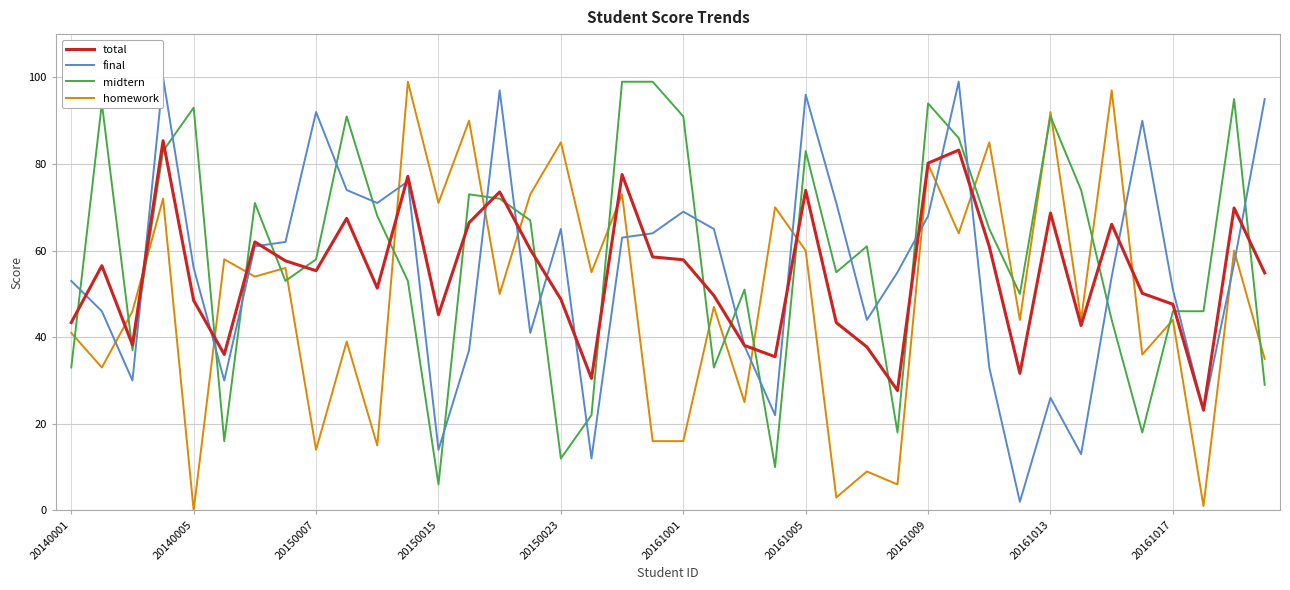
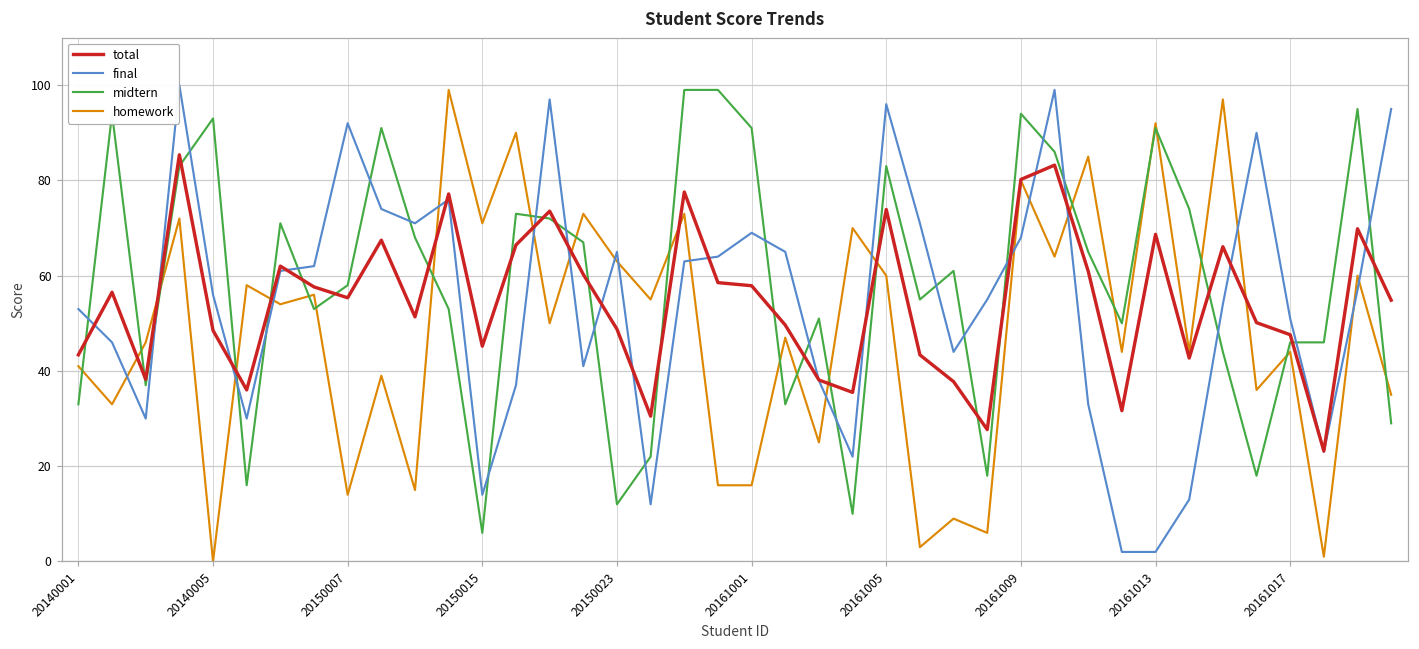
  {
    "total": {
      "20140001": 43,
      "20140005": 49,
      "20150007": 55,
      "20150015": 45,
      "20150023": 49,
      "20161001": 58,
      "20161005": 74,
      "20161013": 69,
      "20161017": 48
    },
    "final": {
      "20140001": 53,
      "20140005": 56,
      "20150007": 92,
      "20150015": 14,
      "20150023": 65,
      "20161001": 69,
      "20161005": 96,
      "20161009": 68,
-     "20161013": 26,
+     "20161013": 2,
      "20161017": 51
    },
    "midtern": {
      "20140001": 33,
      "20140005": 93,
      "20150007": 58,
      "20150015": 6,
      "20150023": 12,
      "20161001": 91,
      "20161005": 83,
      "20161009": 94,
      "20161013": 91,
      "20161017": 46
    },
    "homework": {
      "20140001": 41,
      "20140005": 0,
      "20150007": 14,
      "20150015": 71,
-     "20150023": 85,
+     "20150023": 63,
      "20161001": 16,
      "20161005": 60,
      "20161013": 92,
      "20161017": 44
    }
  }
